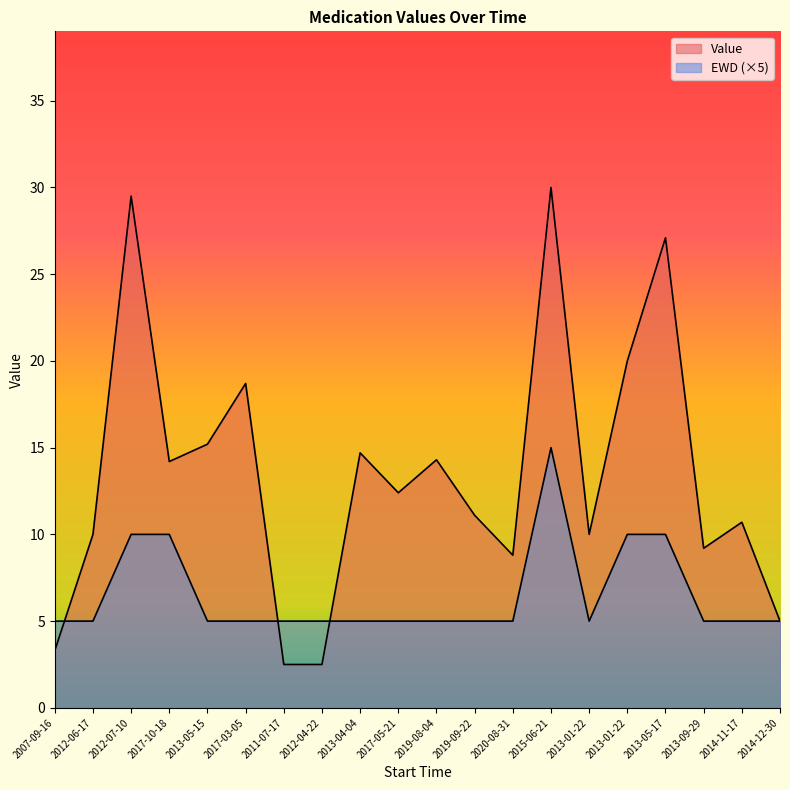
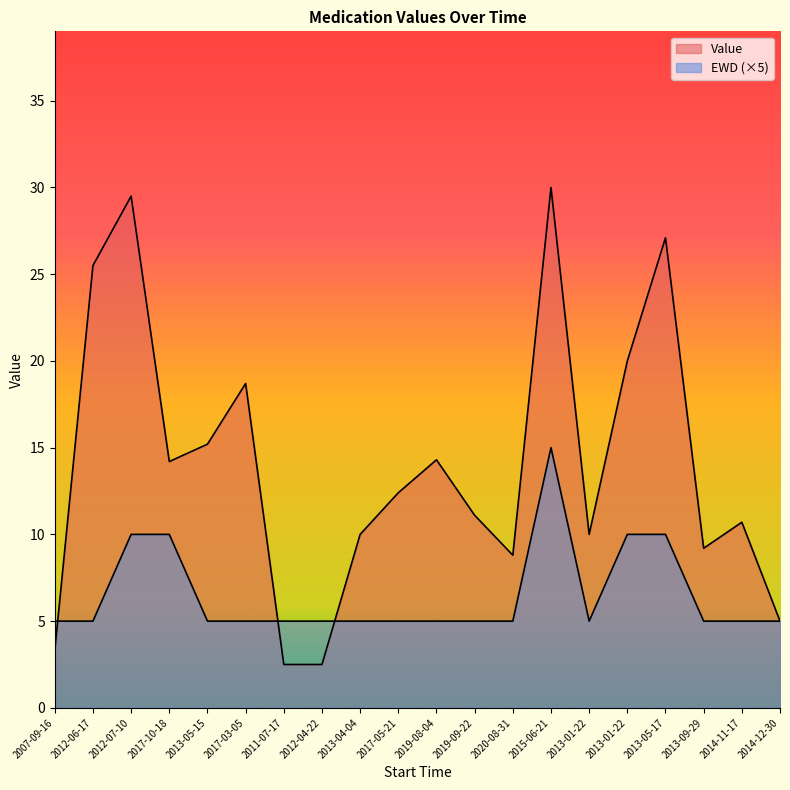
  {
    "Value": {
      "2007-09-16": 3.3,
-     "2012-06-17": 10.0,
+     "2012-06-17": 25.5,
      "2012-07-10": 29.5,
      "2017-10-18": 14.2,
      "2013-05-15": 15.2,
      "2017-03-05": 18.7,
      "2011-07-17": 2.5,
      "2012-04-22": 2.5,
-     "2013-04-04": 14.7,
+     "2013-04-04": 10.0,
      "2017-05-21": 12.4,
      "2019-08-04": 14.3,
      "2019-09-22": 11.1,
      "2020-08-31": 8.8,
      "2015-06-21": 30.0,
      "2013-05-17": 27.1,
      "2013-09-29": 9.2,
      "2014-11-17": 10.7
    },
    "EWD (×5)": {
      "2007-09-16": 5.0,
      "2012-06-17": 5.0,
      "2012-07-10": 10.0,
      "2017-10-18": 10.0,
      "2013-05-15": 5.0,
      "2017-03-05": 5.0,
      "2011-07-17": 5.0,
      "2012-04-22": 5.0,
      "2013-04-04": 5.0,
      "2017-05-21": 5.0,
      "2019-08-04": 5.0,
      "2019-09-22": 5.0,
      "2020-08-31": 5.0,
      "2015-06-21": 15.0,
      "2013-05-17": 10.0,
      "2013-09-29": 5.0,
      "2014-11-17": 5.0
    }
  }
